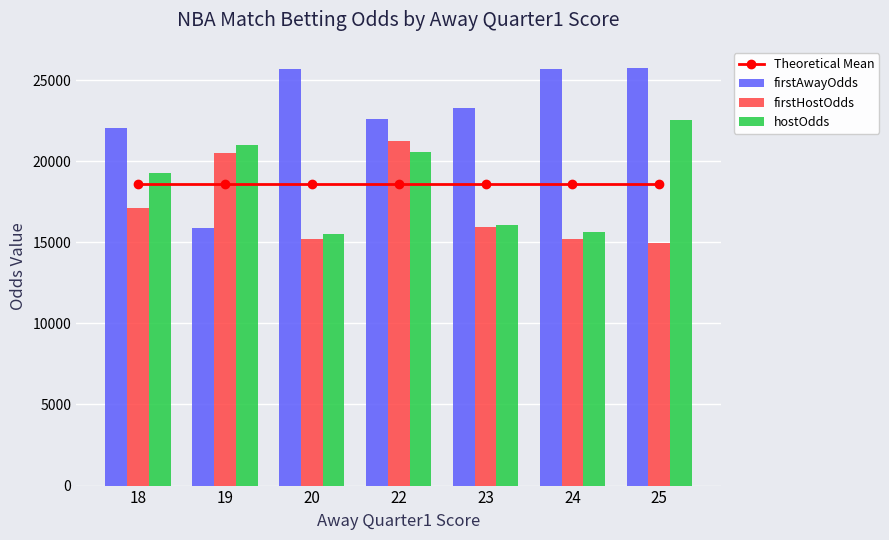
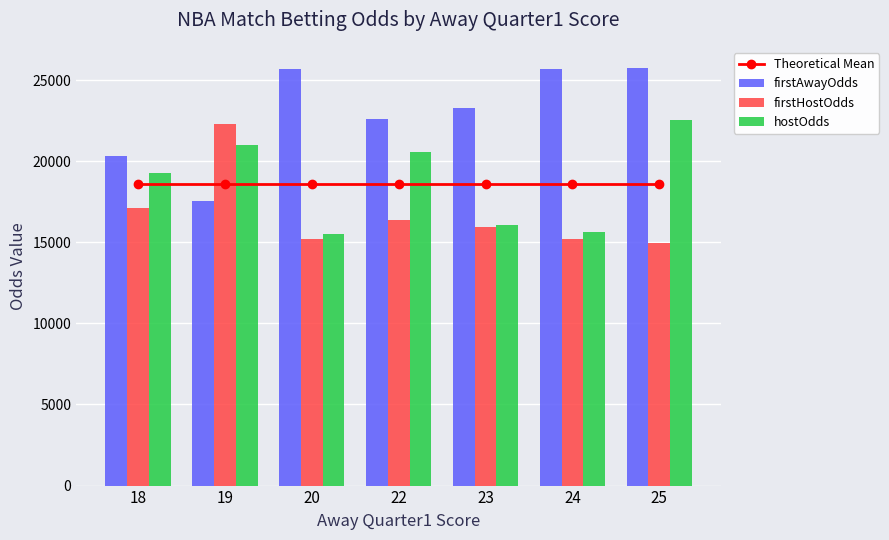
  {
    "firstAwayOdds": {
-     "18": 22000,
-     "19": 15900,
+     "18": 20400,
+     "19": 17500,
      "20": 25700,
      "22": 22600,
      "23": 23300,
      "24": 25700,
      "25": 25800
    },
    "Theoretical Mean": {
      "18": 18600,
      "19": 18600,
      "20": 18600,
      "22": 18600,
      "23": 18600,
      "24": 18600,
      "25": 18600
    },
    "firstHostOdds": {
      "18": 17100,
-     "19": 20500,
+     "19": 22300,
      "20": 15200,
-     "22": 21200,
+     "22": 16400,
      "23": 16000,
      "24": 15200,
      "25": 15000
    },
    "hostOdds": {
      "18": 19300,
      "19": 21000,
      "20": 15500,
      "22": 20500,
      "23": 16000,
      "24": 15600,
      "25": 22600
    }
  }
